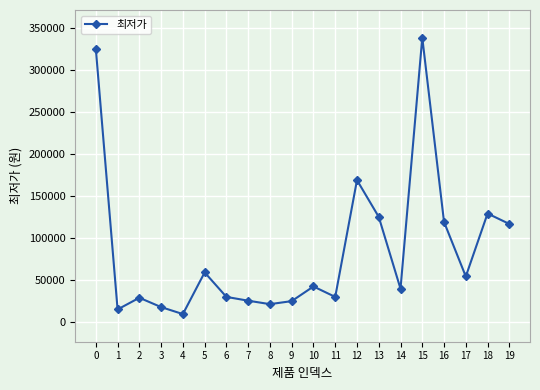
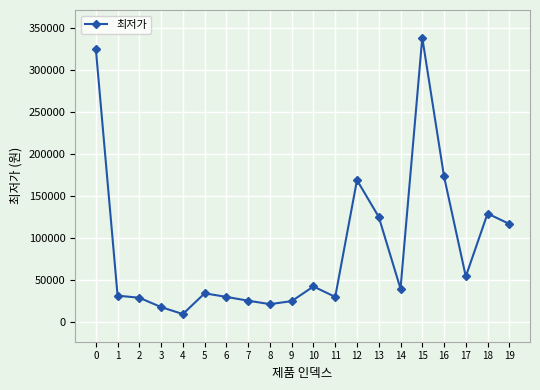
  {
    "0": 320000,
-   "1": 20000,
+   "1": 30000,
    "2": 30000,
    "3": 20000,
    "4": 10000,
-   "5": 60000,
+   "5": 30000,
    "6": 30000,
    "7": 30000,
    "8": 20000,
    "9": 20000,
    "10": 40000,
    "11": 30000,
    "12": 170000,
    "13": 130000,
    "14": 40000,
    "15": 340000,
-   "16": 120000,
+   "16": 170000,
    "17": 50000,
    "18": 130000,
    "19": 120000
  }
